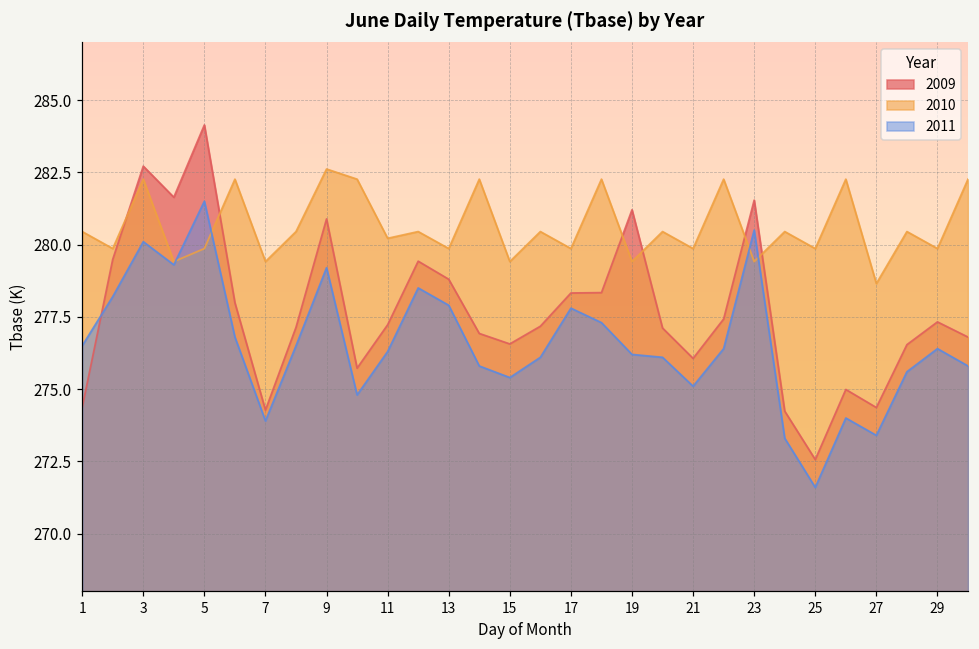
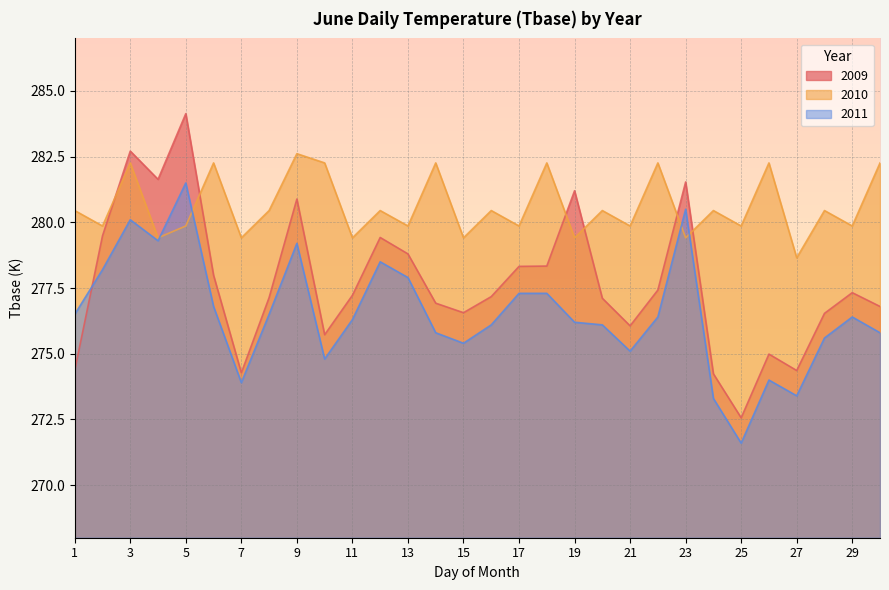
  {
    "2009": {
      "1": 274.4,
      "3": 282.7,
      "5": 284.1,
      "7": 274.3,
      "9": 280.9,
      "11": 277.2,
      "13": 278.8,
      "15": 276.6,
      "17": 278.3,
      "19": 281.2,
      "21": 276.1,
      "23": 281.5,
      "25": 272.6,
      "27": 274.4,
      "29": 277.3
    },
    "2010": {
      "1": 280.5,
      "3": 282.3,
      "5": 279.9,
      "7": 279.4,
      "9": 282.6,
-     "11": 280.2,
+     "11": 279.4,
      "13": 279.9,
      "15": 279.4,
      "17": 279.9,
      "19": 279.4,
      "21": 279.9,
      "23": 279.4,
      "25": 279.9,
      "27": 278.7,
      "29": 279.9
    },
    "2011": {
      "1": 276.5,
      "3": 280.1,
      "5": 281.5,
      "7": 273.9,
      "9": 279.2,
      "11": 276.3,
      "13": 277.9,
      "15": 275.4,
-     "17": 277.8,
+     "17": 277.3,
      "19": 276.2,
      "21": 275.1,
      "23": 280.5,
      "25": 271.6,
      "27": 273.4,
      "29": 276.4
    }
  }
